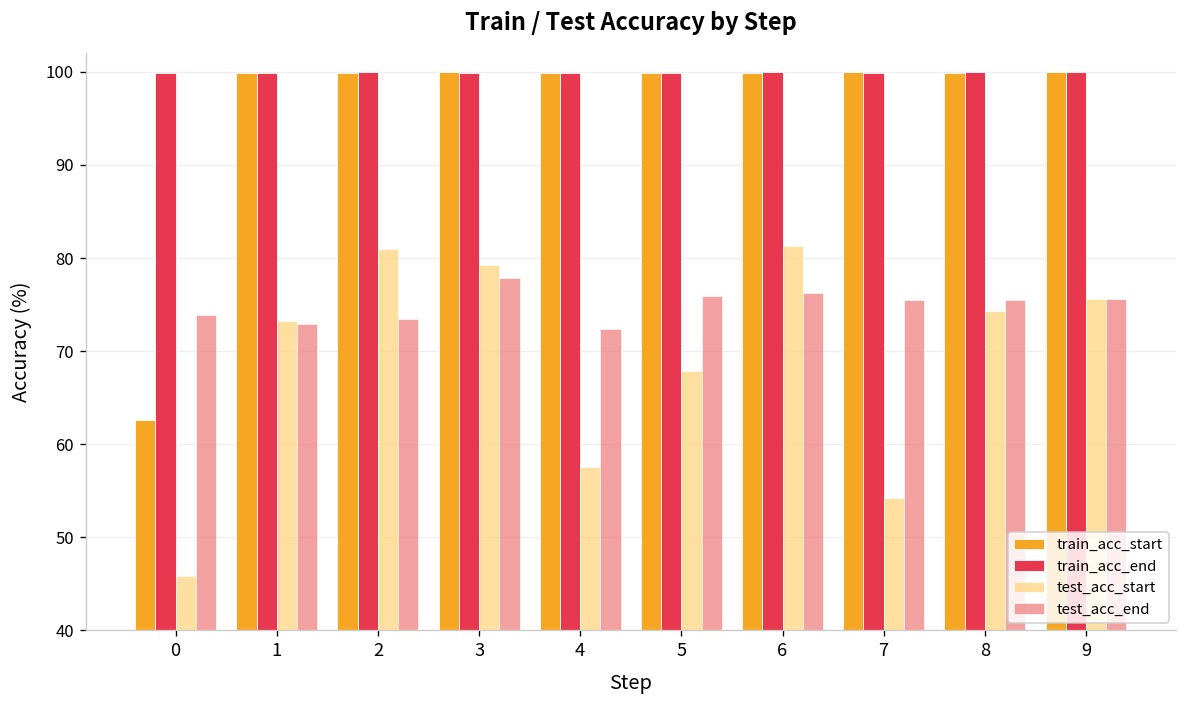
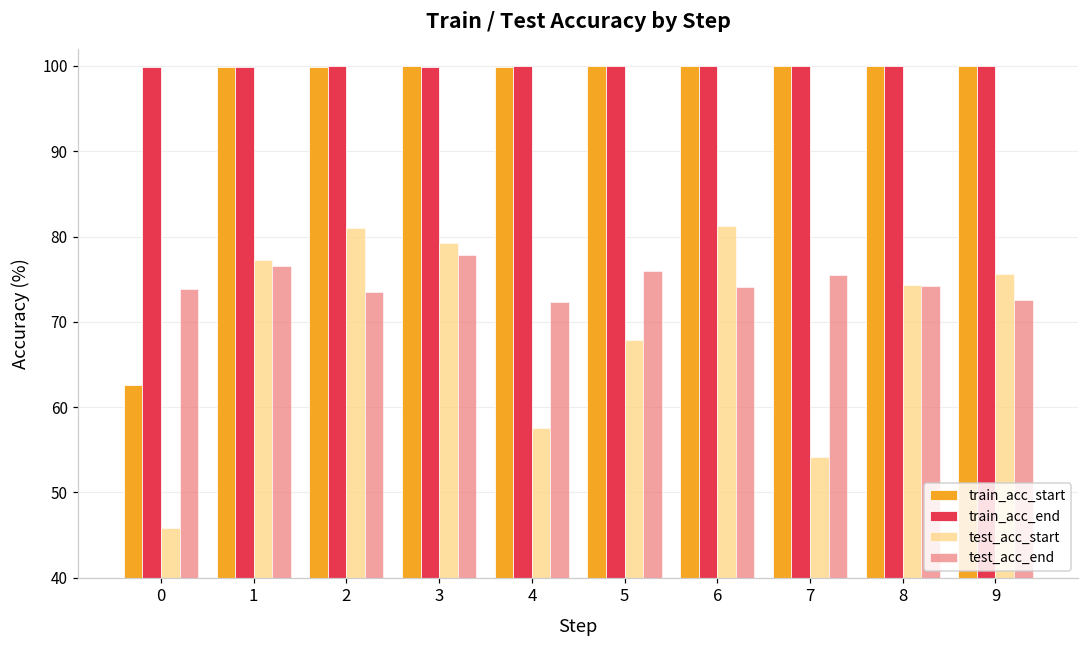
  {
    "train_acc_start": {
      "0": 63,
      "1": 100,
      "2": 100,
      "3": 100,
      "4": 100,
      "5": 100,
      "6": 100,
      "7": 100,
      "8": 100,
      "9": 100
    },
    "train_acc_end": {
      "0": 100,
      "1": 100,
      "2": 100,
      "3": 100,
      "4": 100,
      "5": 100,
      "6": 100,
      "7": 100,
      "8": 100,
      "9": 100
    },
    "test_acc_start": {
      "0": 46,
-     "1": 73,
+     "1": 77,
      "2": 81,
      "3": 79,
      "4": 58,
      "5": 68,
      "6": 81,
      "7": 54,
      "8": 74,
      "9": 76
    },
    "test_acc_end": {
      "0": 74,
-     "1": 73,
+     "1": 77,
      "2": 73,
      "3": 78,
      "4": 72,
      "5": 76,
-     "6": 76,
+     "6": 74,
      "7": 76,
-     "8": 75,
-     "9": 76
+     "8": 74,
+     "9": 73
    }
  }
